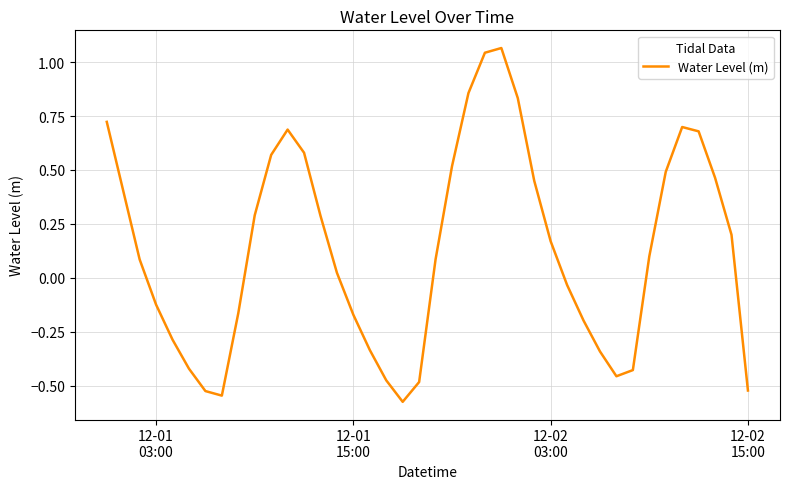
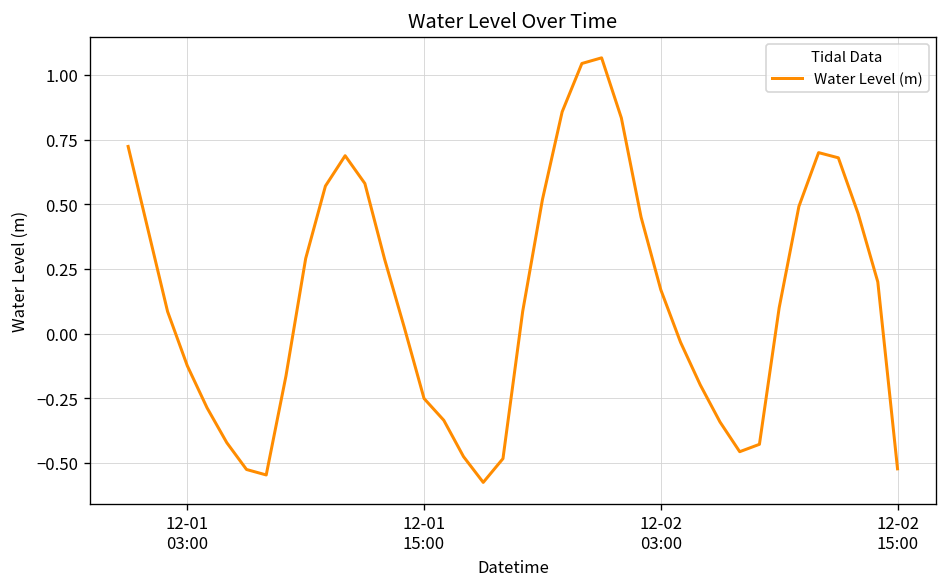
  {
    "12-01 03:00": -0.12,
-   "12-01 15:00": -0.17,
+   "12-01 15:00": -0.25,
    "12-02 03:00": 0.17,
    "12-02 15:00": -0.52
  }
